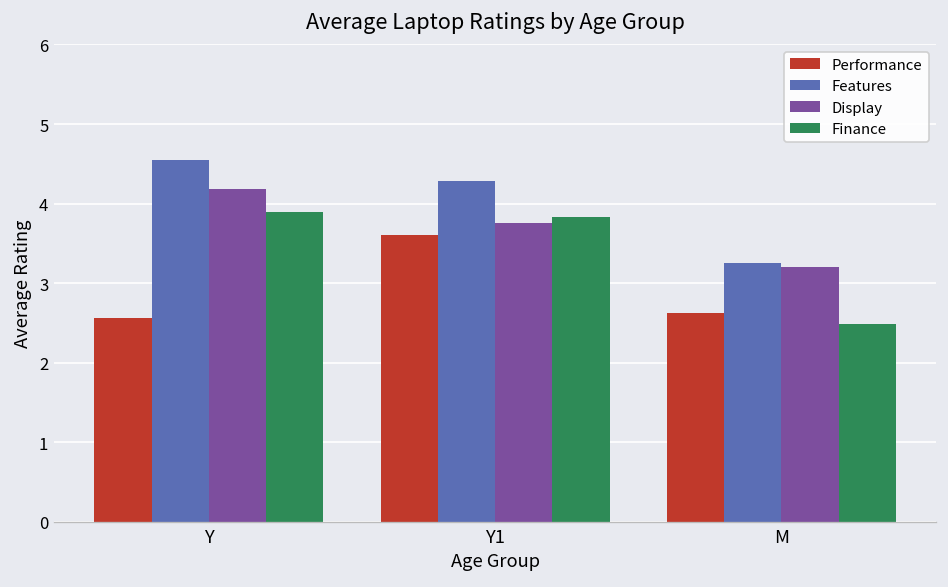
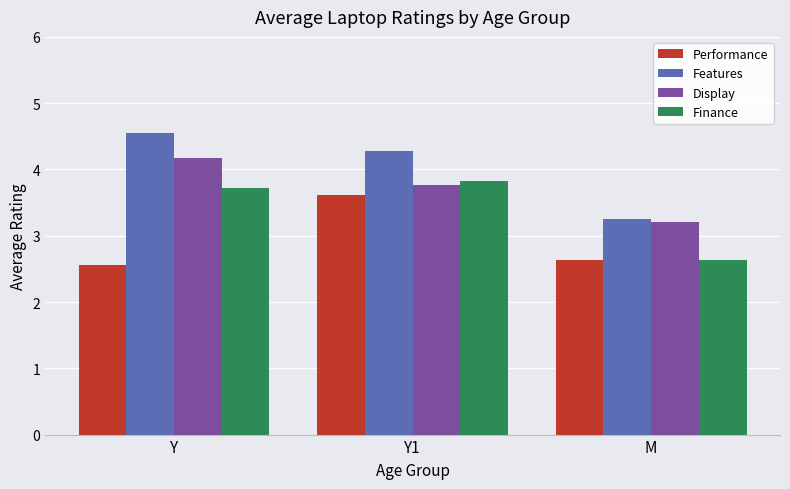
  {
    "Performance": {
      "Y": 2.6,
      "Y1": 3.6,
      "M": 2.6
    },
    "Finance": {
-     "Y": 3.9,
+     "Y": 3.7,
      "Y1": 3.8,
-     "M": 2.5
+     "M": 2.6
    }
  }
